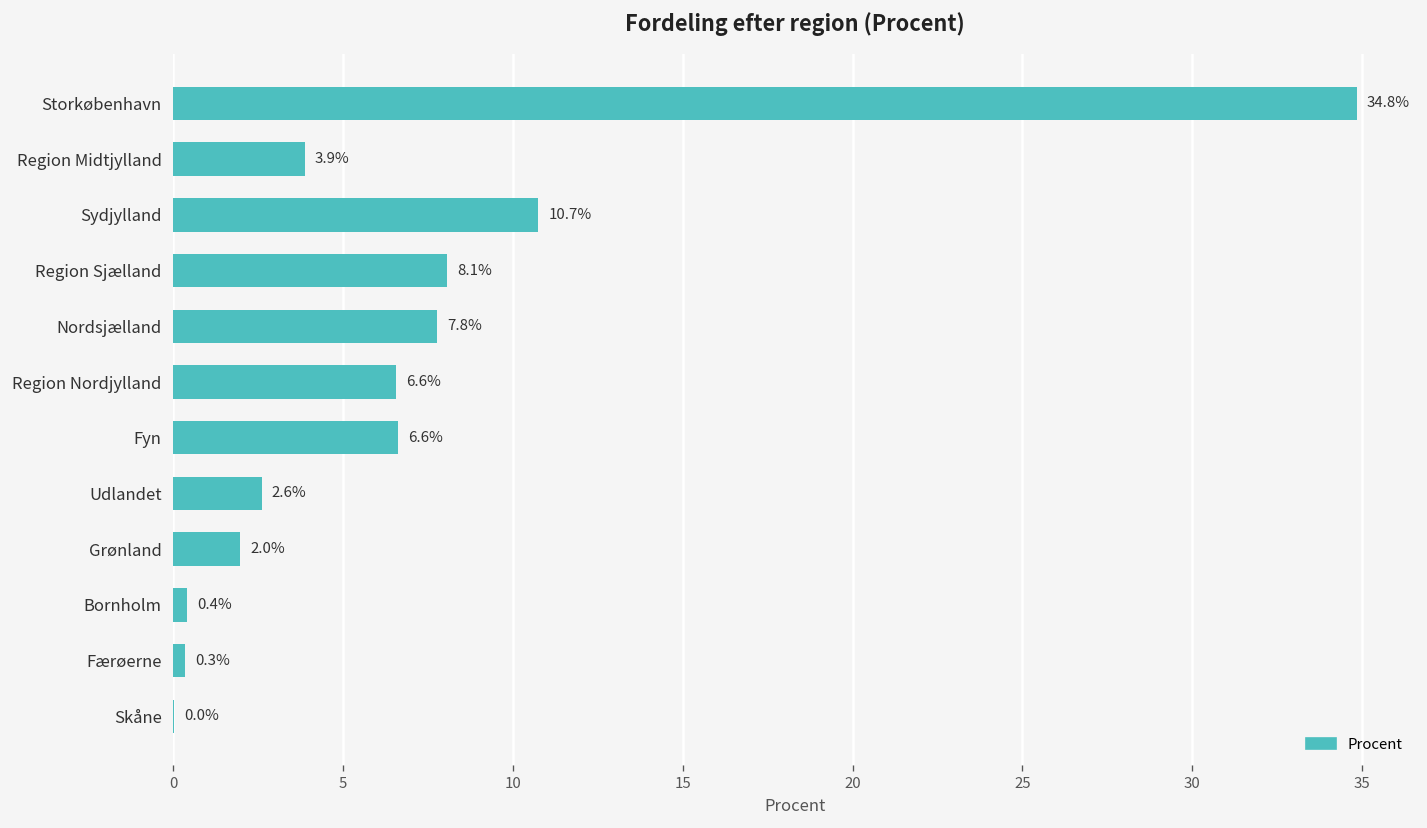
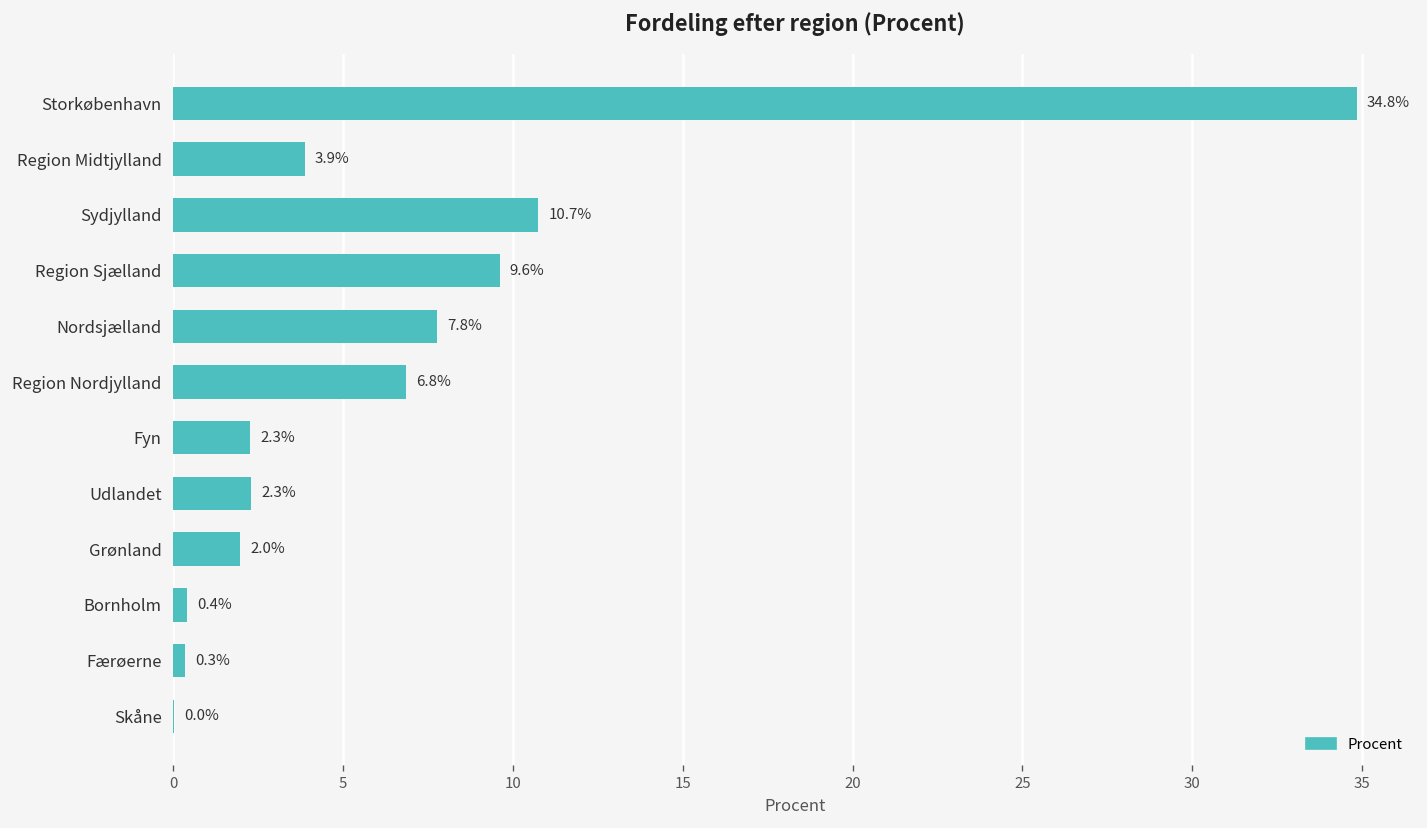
  {
    "Storkøbenhavn": "34.8%",
    "Region Midtjylland": "3.9%",
    "Sydjylland": "10.7%",
-   "Region Sjælland": "8.1%",
+   "Region Sjælland": "9.6%",
    "Nordsjælland": "7.8%",
-   "Region Nordjylland": "6.6%",
-   "Fyn": "6.6%",
-   "Udlandet": "2.6%",
+   "Region Nordjylland": "6.8%",
+   "Fyn": "2.3%",
+   "Udlandet": "2.3%",
    "Grønland": "2.0%",
    "Bornholm": "0.4%",
    "Færøerne": "0.3%",
    "Skåne": "0.0%"
  }
